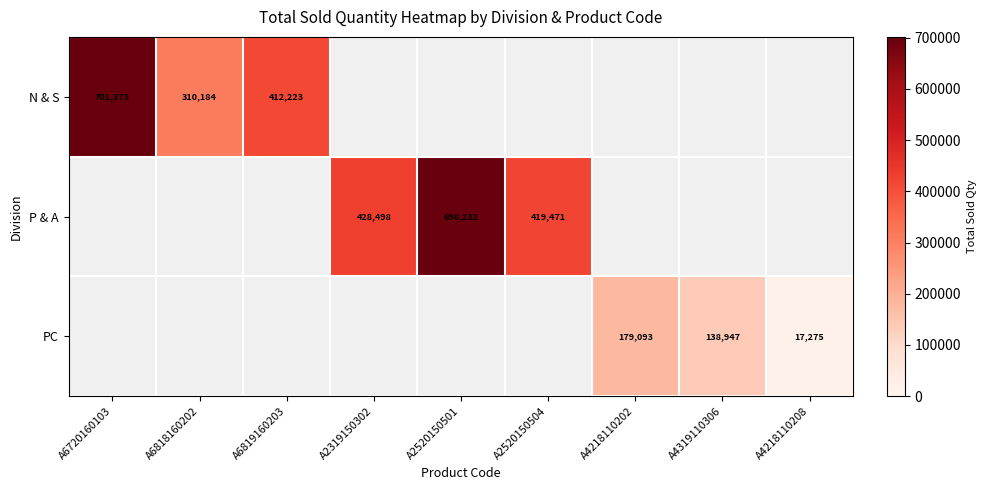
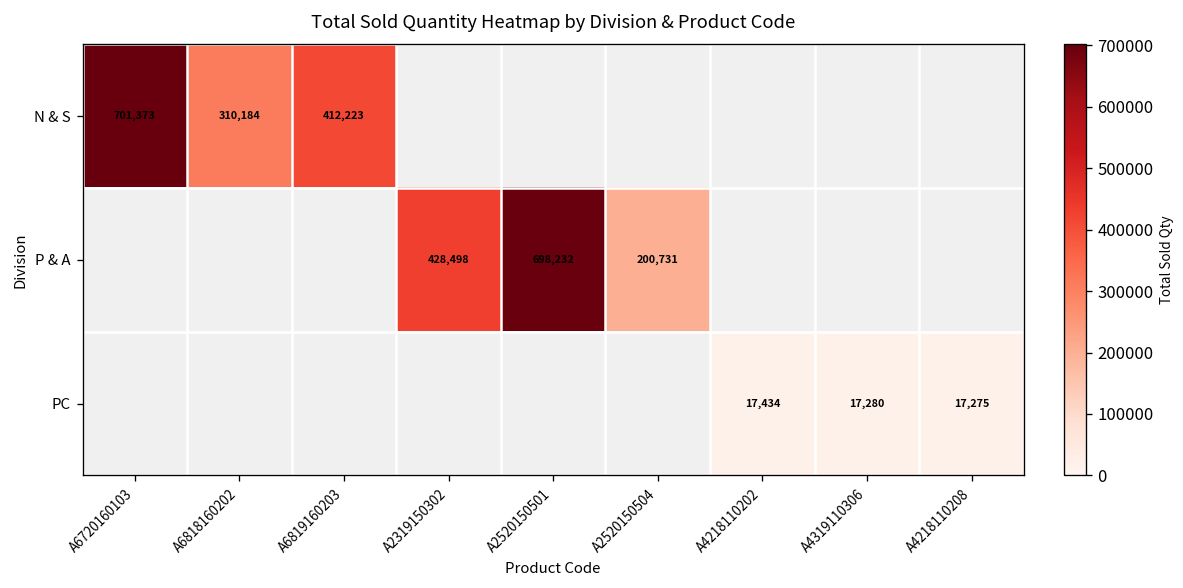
  {
    "N & S": {
      "A6720160103": "701,373",
      "A6818160202": "310,184",
      "A6819160203": "412,223"
    },
    "P & A": {
      "A2319150302": "428,498",
      "A2520150501": "698,232",
-     "A2520150504": "419,471"
+     "A2520150504": "200,731"
    },
    "PC": {
-     "A4218110202": "179,093",
-     "A4319110306": "138,947",
+     "A4218110202": "17,434",
+     "A4319110306": "17,280",
      "A4218110208": "17,275"
    }
  }
